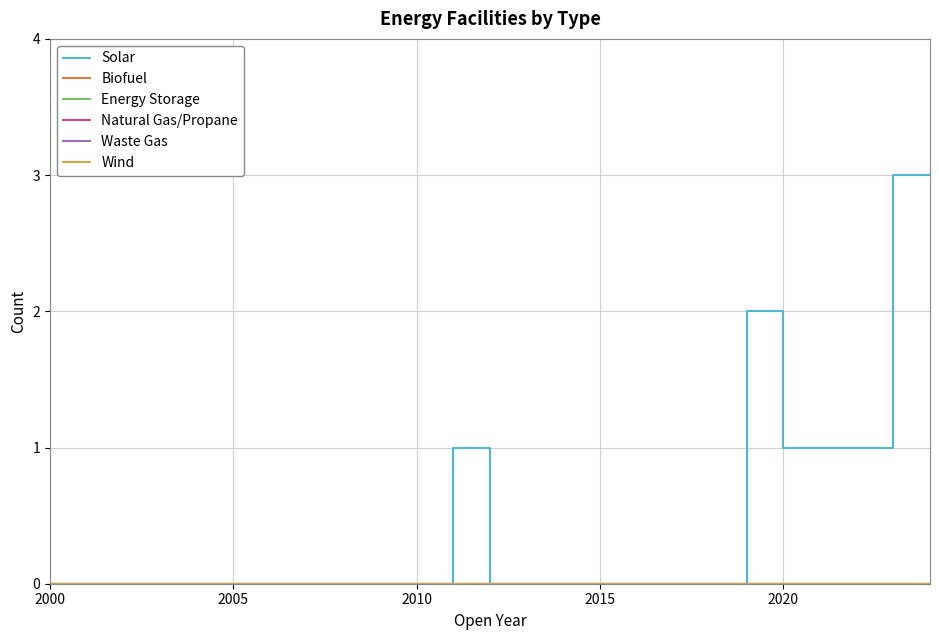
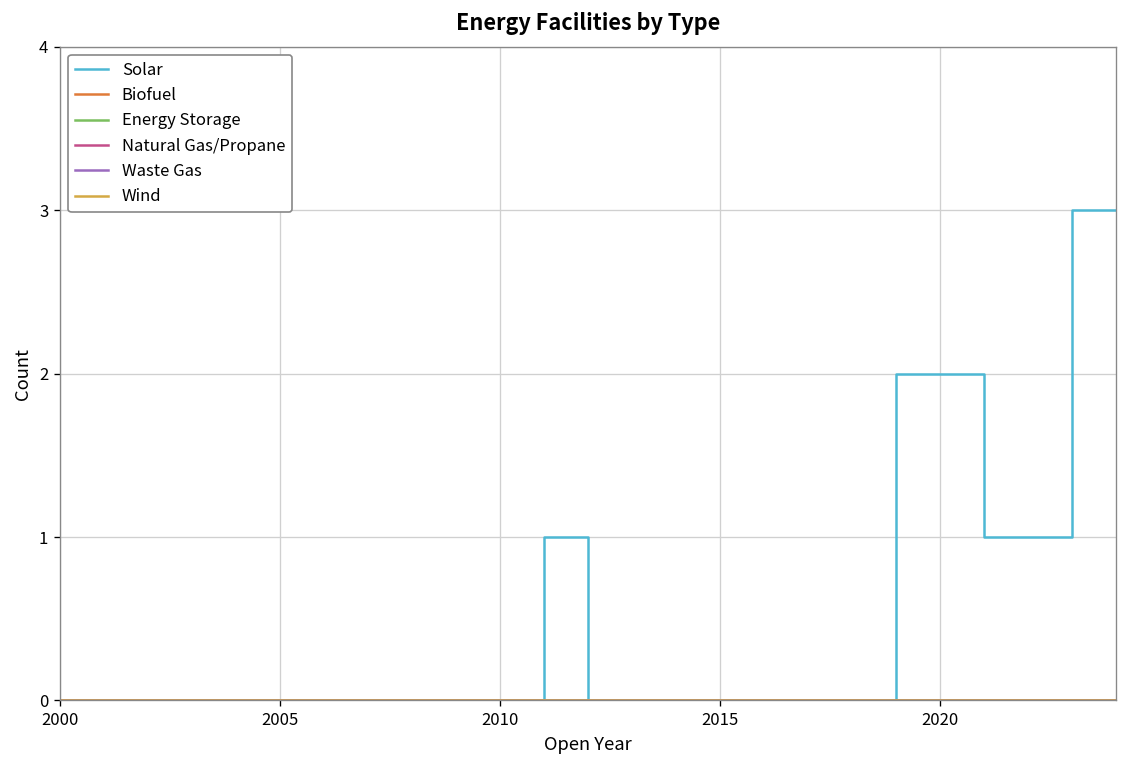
  {
    "Solar": {
-     "2020": 1
+     "2020": 2
    },
    "Wind": {
      "2020": 0
    }
  }
